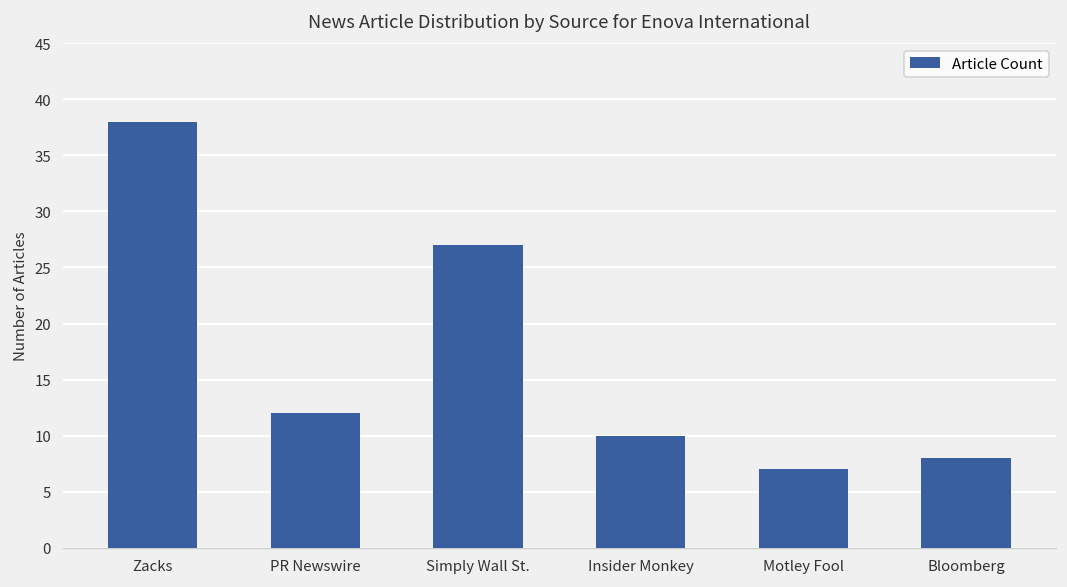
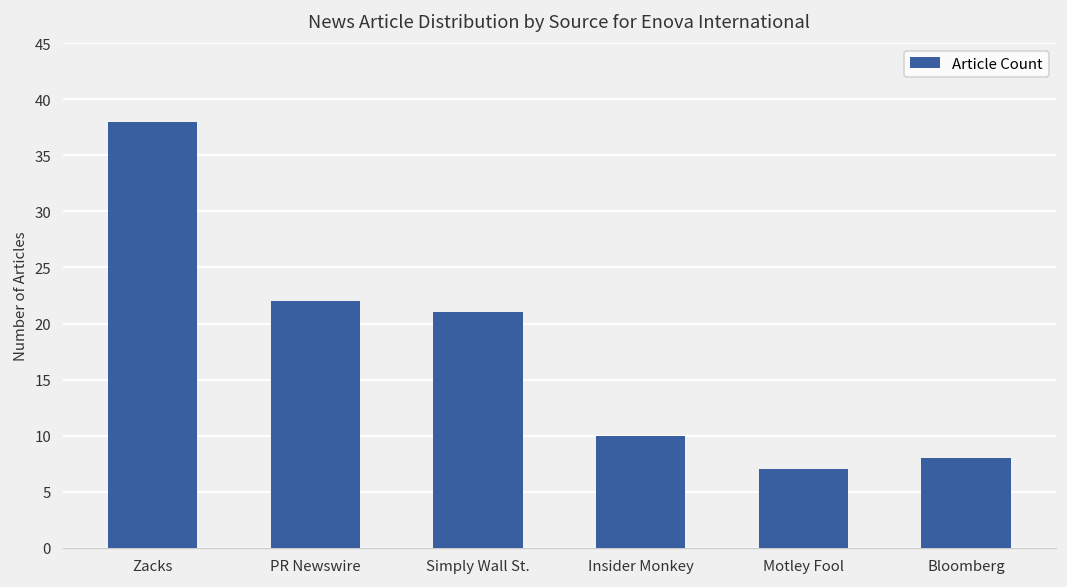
  {
    "Zacks": 38,
-   "PR Newswire": 12,
-   "Simply Wall St.": 27,
+   "PR Newswire": 22,
+   "Simply Wall St.": 21,
    "Insider Monkey": 10,
    "Motley Fool": 7,
    "Bloomberg": 8
  }
